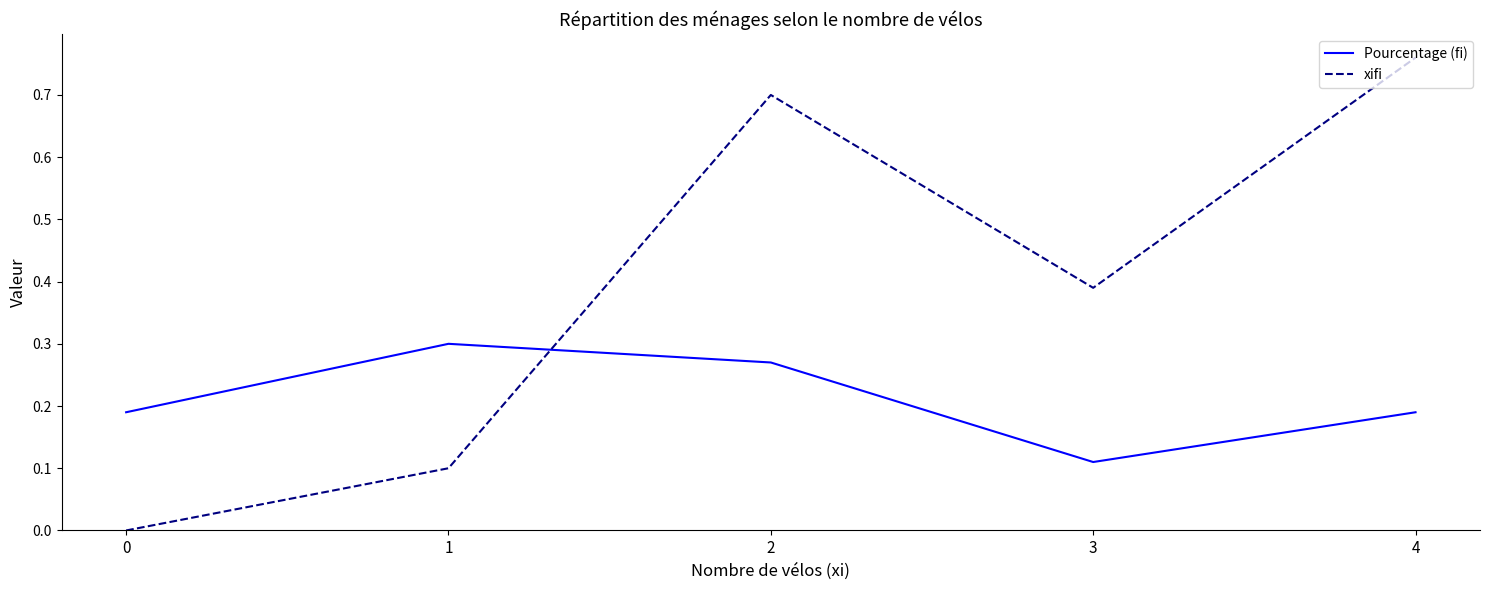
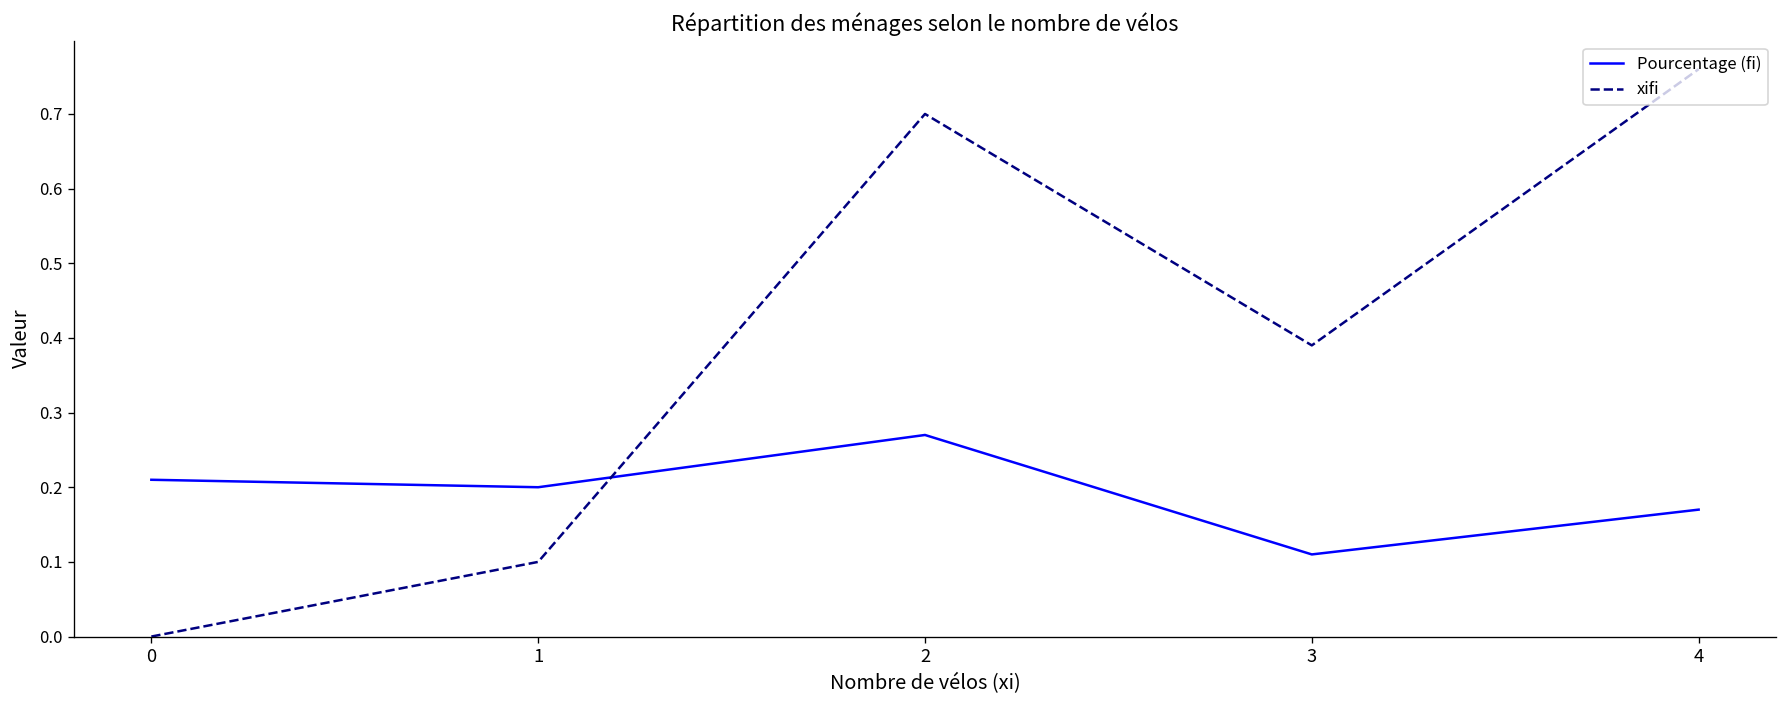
  {
    "Pourcentage (fi)": {
-     "0": 0.19,
-     "1": 0.3,
+     "0": 0.21,
+     "1": 0.2,
      "2": 0.27,
      "3": 0.11,
-     "4": 0.19
+     "4": 0.17
    },
    "xifi": {
      "0": 0.00,
      "1": 0.10,
      "2": 0.70,
      "3": 0.39
    }
  }
